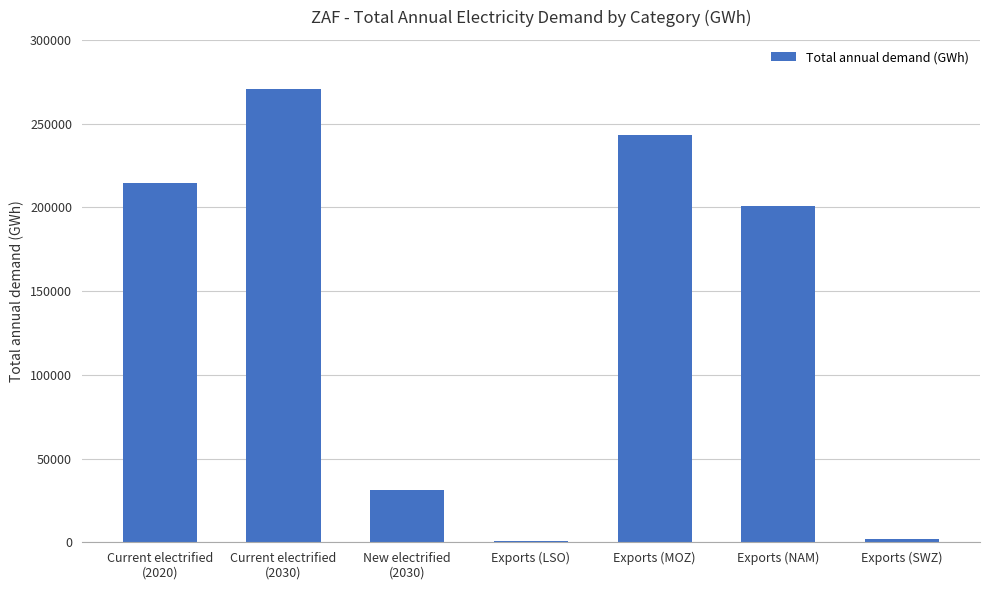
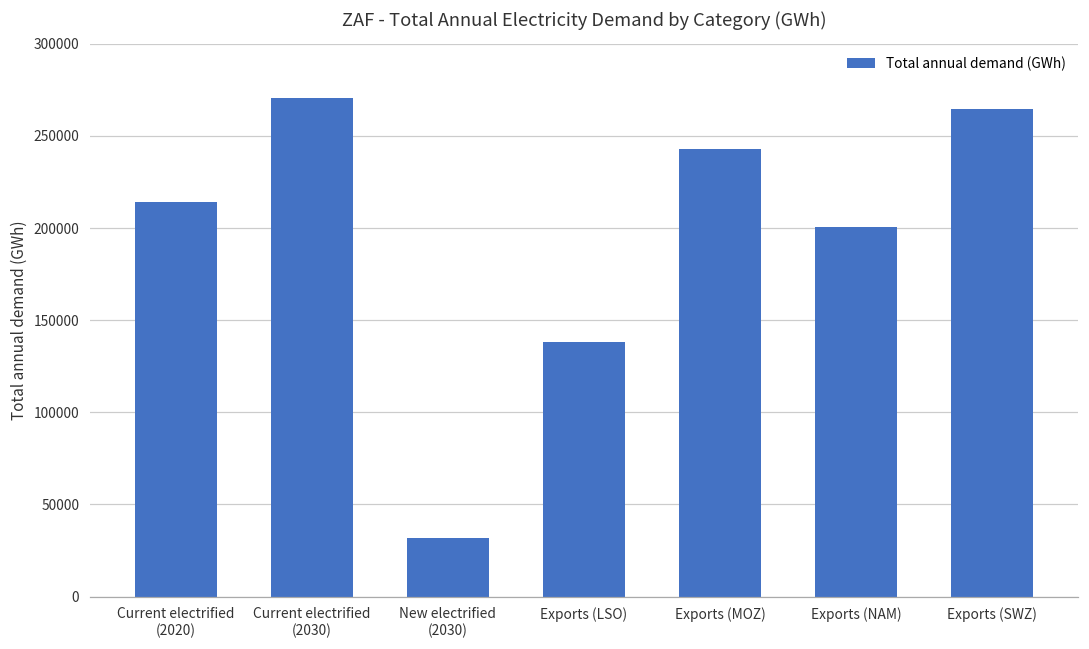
  {
    "Current electrified (2020)": 214000,
    "Current electrified (2030)": 271000,
    "New electrified (2030)": 32000,
-   "Exports (LSO)": 1000,
+   "Exports (LSO)": 138000,
    "Exports (MOZ)": 243000,
    "Exports (NAM)": 201000,
-   "Exports (SWZ)": 2000
+   "Exports (SWZ)": 265000
  }
